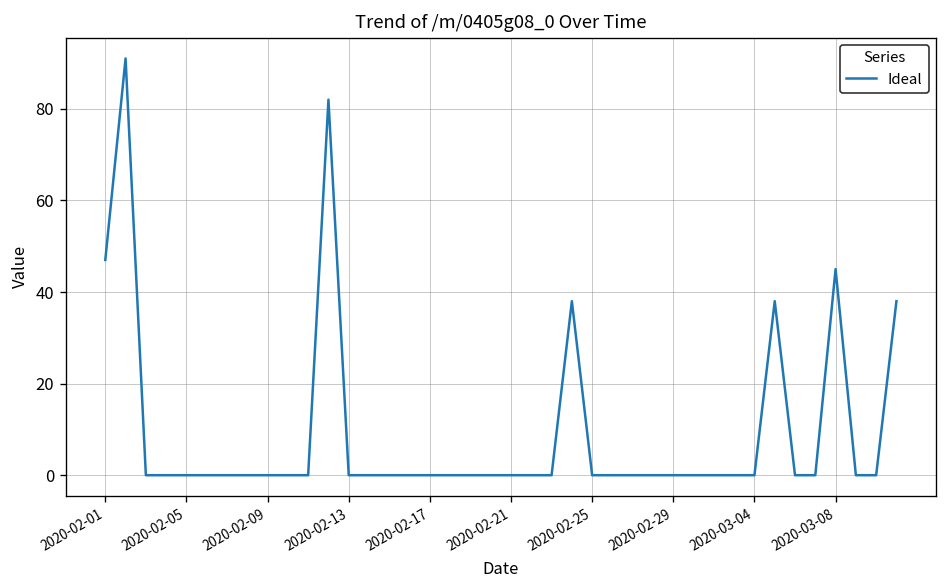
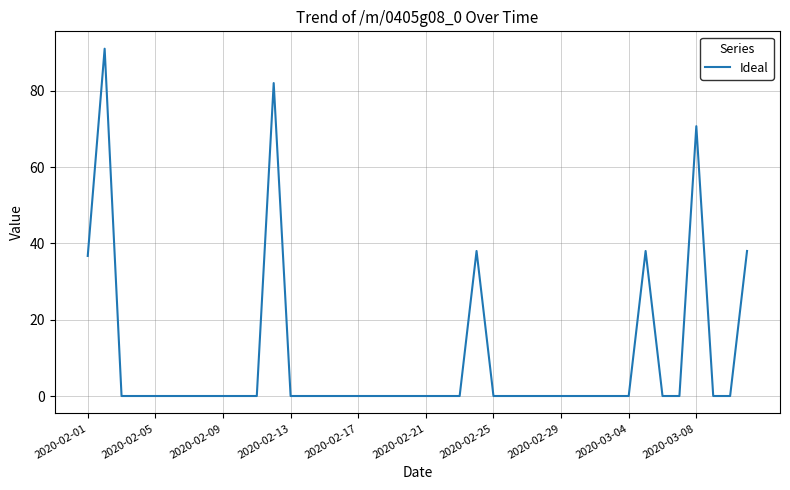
  {
-   "2020-02-01": 47,
+   "2020-02-01": 37,
    "2020-02-05": 0,
    "2020-02-09": 0,
    "2020-02-13": 0,
    "2020-02-17": 0,
    "2020-02-21": 0,
    "2020-02-25": 0,
    "2020-02-29": 0,
    "2020-03-04": 0,
-   "2020-03-08": 45
+   "2020-03-08": 71
  }
